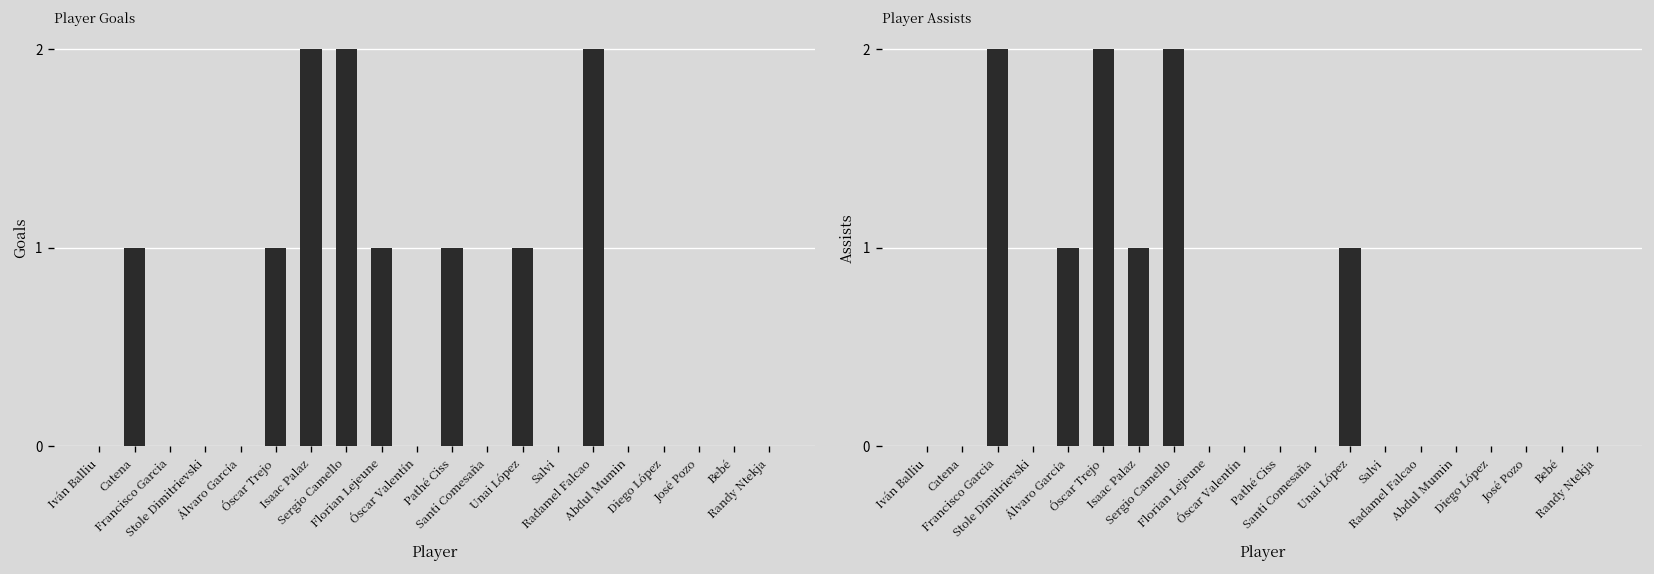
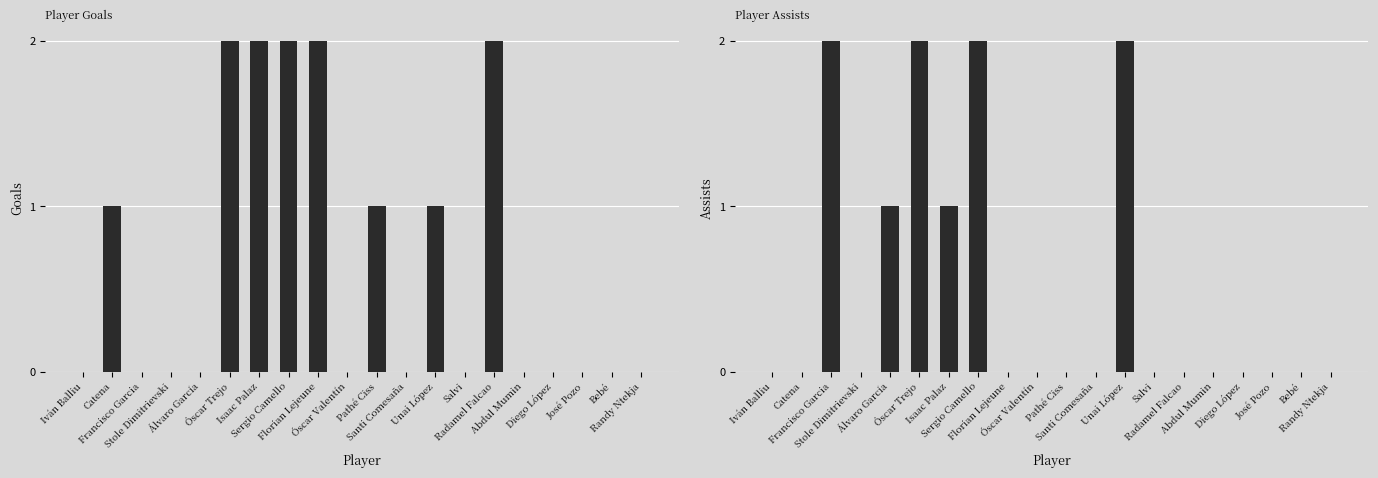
  {
    "Player Goals": {
      "Iván Balliu": 0,
      "Catena": 1,
      "Francisco Garcia": 0,
      "Stole Dimitrievski": 0,
      "Álvaro García": 0,
-     "Óscar Trejo": 1,
+     "Óscar Trejo": 2,
      "Isaac Palaz": 2,
      "Sergio Camello": 2,
-     "Florian Lejeune": 1,
+     "Florian Lejeune": 2,
      "Óscar Valentín": 0,
      "Pathé Ciss": 1,
      "Santi Comesaña": 0,
      "Unai López": 1,
      "Salvi": 0,
      "Radamel Falcao": 2,
      "Abdul Mumin": 0,
      "Diego López": 0,
      "José Pozo": 0,
      "Bebé": 0,
      "Randy Ntekja": 0
    },
    "Player Assists": {
      "Iván Balliu": 0,
      "Catena": 0,
      "Francisco Garcia": 2,
      "Stole Dimitrievski": 0,
      "Álvaro García": 1,
      "Óscar Trejo": 2,
      "Isaac Palaz": 1,
      "Sergio Camello": 2,
      "Florian Lejeune": 0,
      "Óscar Valentín": 0,
      "Pathé Ciss": 0,
      "Santi Comesaña": 0,
-     "Unai López": 1,
+     "Unai López": 2,
      "Salvi": 0,
      "Radamel Falcao": 0,
      "Abdul Mumin": 0,
      "Diego López": 0,
      "José Pozo": 0,
      "Bebé": 0,
      "Randy Ntekja": 0
    }
  }
